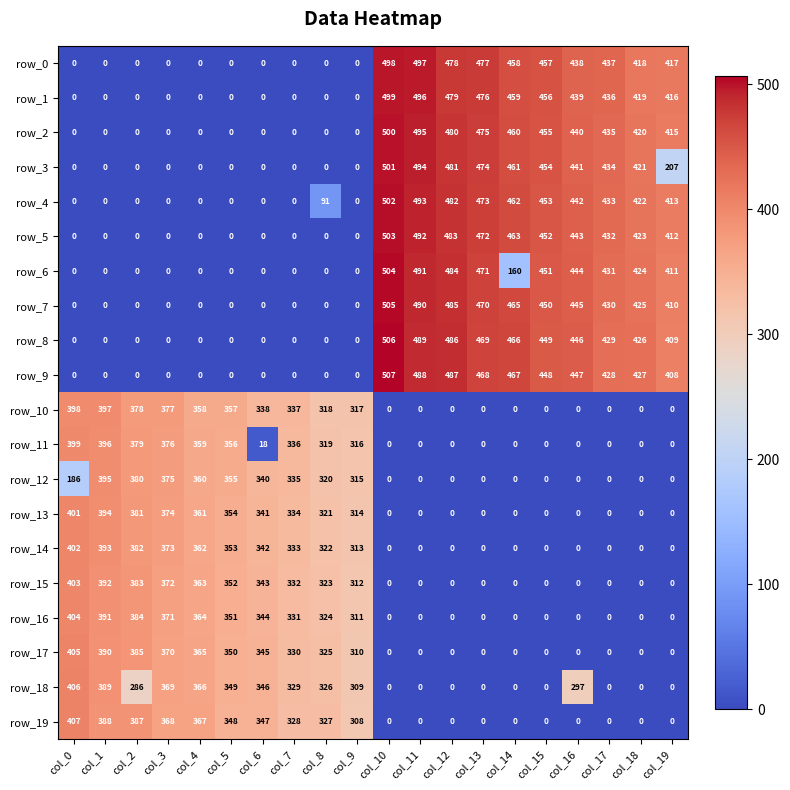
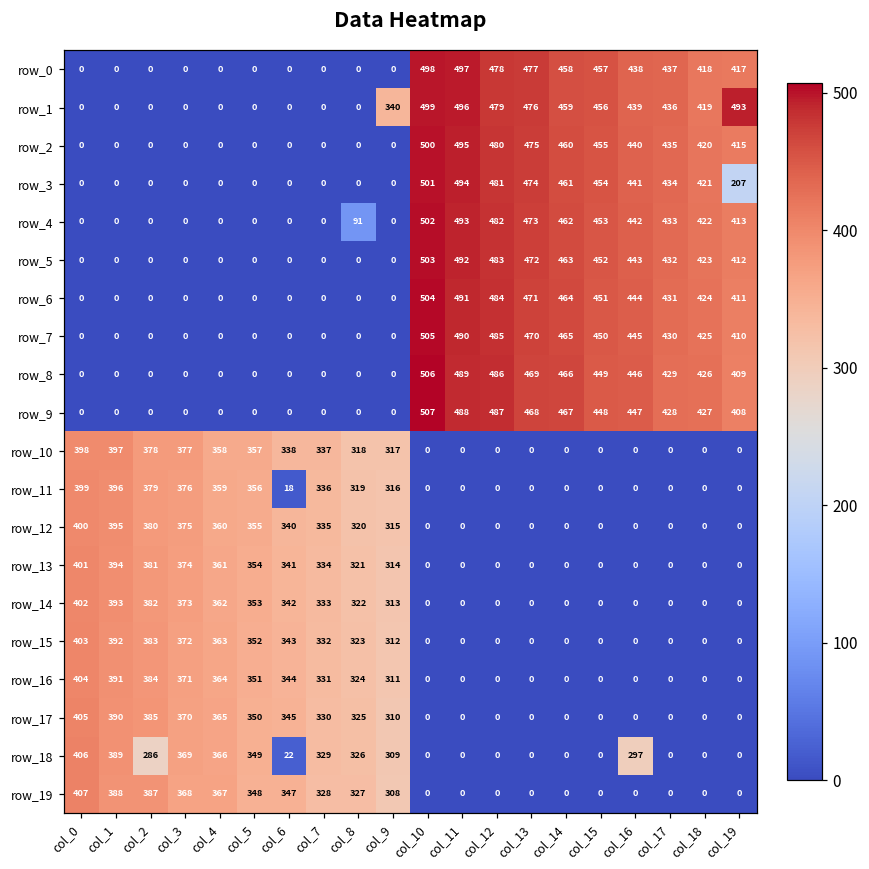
  {
    "row_1": {
      "col_0": 0,
      "col_1": 0,
      "col_2": 0,
      "col_3": 0,
      "col_4": 0,
      "col_5": 0,
      "col_6": 0,
      "col_7": 0,
      "col_8": 0,
-     "col_9": 0,
+     "col_9": 340,
      "col_10": 499,
      "col_11": 496,
      "col_12": 479,
      "col_13": 476,
      "col_14": 459,
      "col_15": 456,
      "col_16": 439,
      "col_17": 436,
      "col_18": 419,
-     "col_19": 416
+     "col_19": 493
    },
    "row_6": {
      "col_0": 0,
      "col_1": 0,
      "col_2": 0,
      "col_3": 0,
      "col_4": 0,
      "col_5": 0,
      "col_6": 0,
      "col_7": 0,
      "col_8": 0,
      "col_9": 0,
      "col_10": 504,
      "col_11": 491,
      "col_12": 484,
      "col_13": 471,
-     "col_14": 160,
+     "col_14": 464,
      "col_15": 451,
      "col_16": 444,
      "col_17": 431,
      "col_18": 424,
      "col_19": 411
    },
    "row_12": {
-     "col_0": 186,
+     "col_0": 400,
      "col_1": 395,
      "col_2": 380,
      "col_3": 375,
      "col_4": 360,
      "col_5": 355,
      "col_6": 340,
      "col_7": 335,
      "col_8": 320,
      "col_9": 315,
      "col_10": 0,
      "col_11": 0,
      "col_12": 0,
      "col_13": 0,
      "col_14": 0,
      "col_15": 0,
      "col_16": 0,
      "col_17": 0,
      "col_18": 0,
      "col_19": 0
    },
    "row_18": {
      "col_0": 406,
      "col_1": 389,
      "col_2": 286,
      "col_3": 369,
      "col_4": 366,
      "col_5": 349,
-     "col_6": 346,
+     "col_6": 22,
      "col_7": 329,
      "col_8": 326,
      "col_9": 309,
      "col_10": 0,
      "col_11": 0,
      "col_12": 0,
      "col_13": 0,
      "col_14": 0,
      "col_15": 0,
      "col_16": 297,
      "col_17": 0,
      "col_18": 0,
      "col_19": 0
    }
  }
